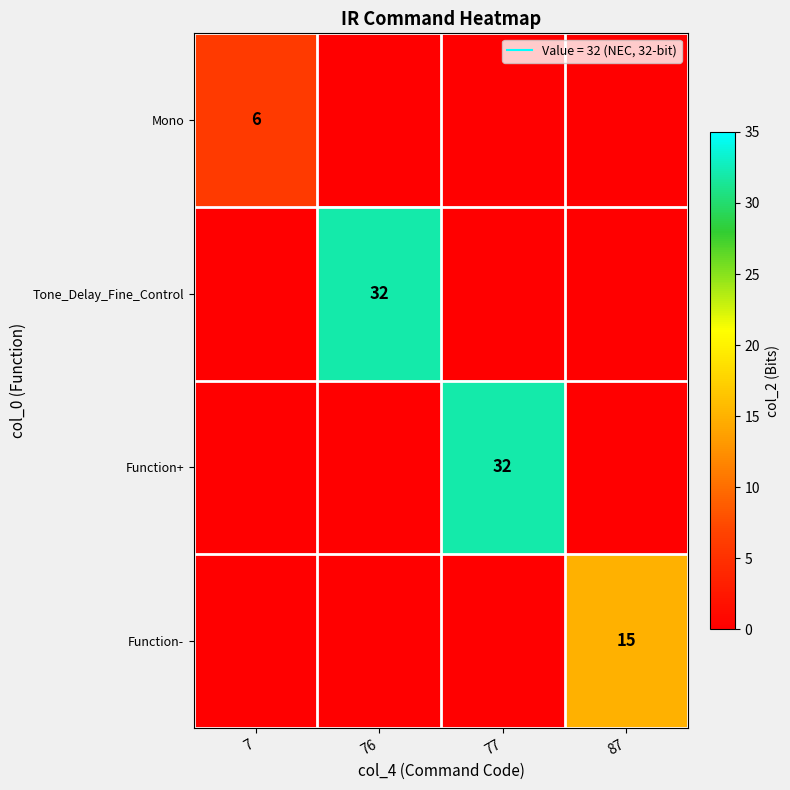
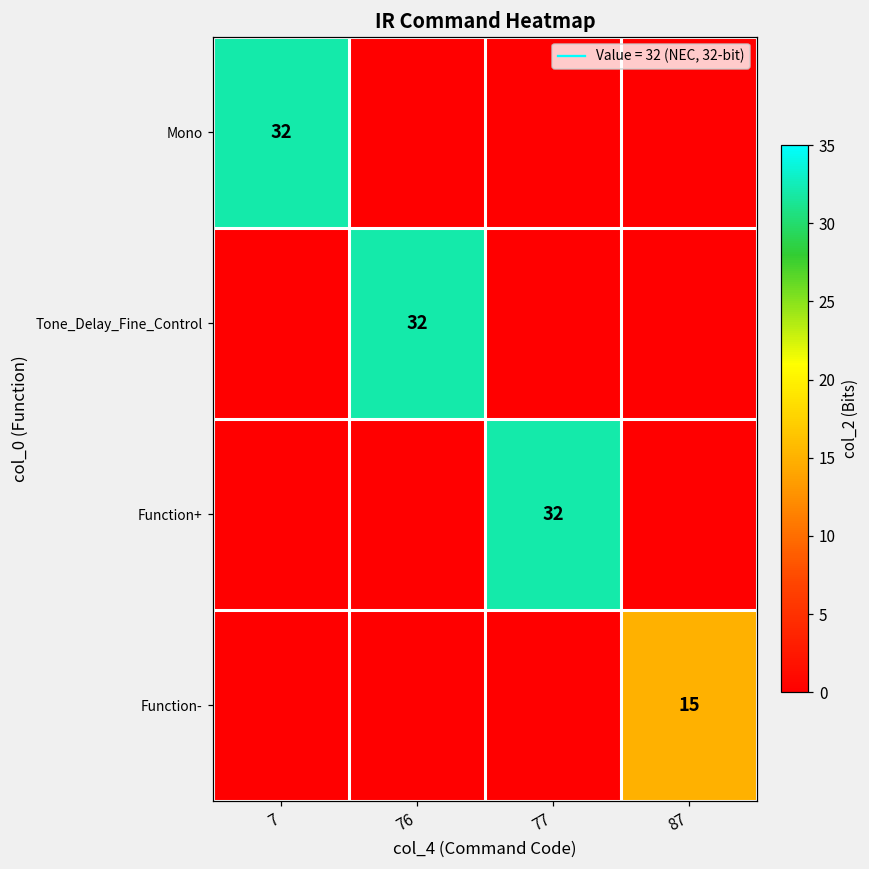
  {
    "Mono": {
-     "7": 6
+     "7": 32
    },
    "Tone_Delay_Fine_Control": {
      "76": 32
    },
    "Function+": {
      "77": 32
    },
    "Function-": {
      "87": 15
    }
  }
